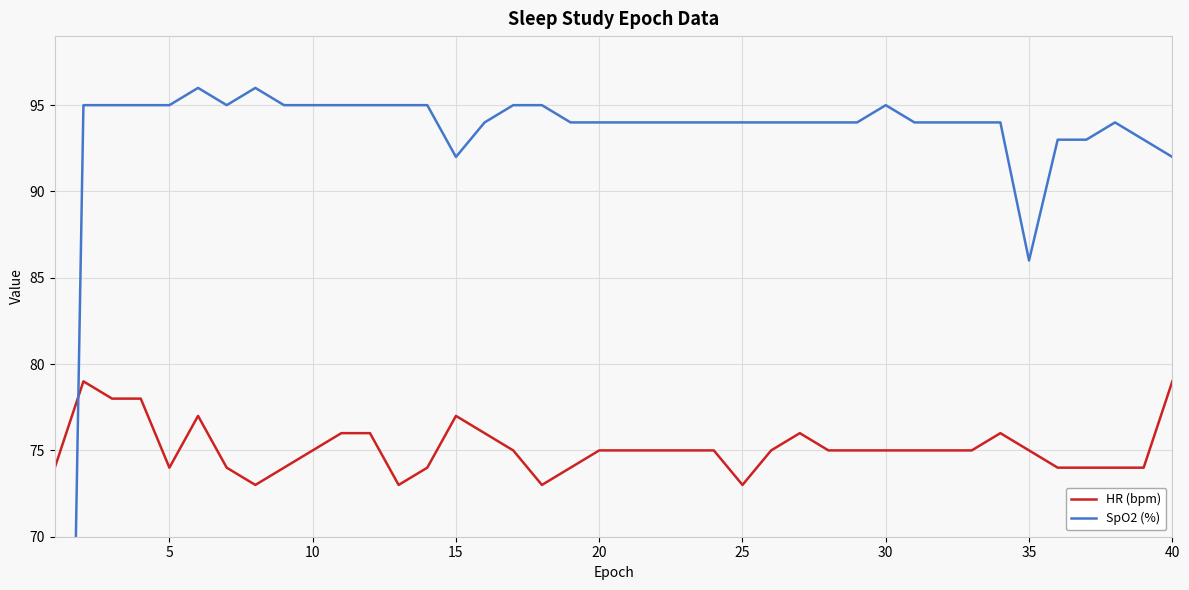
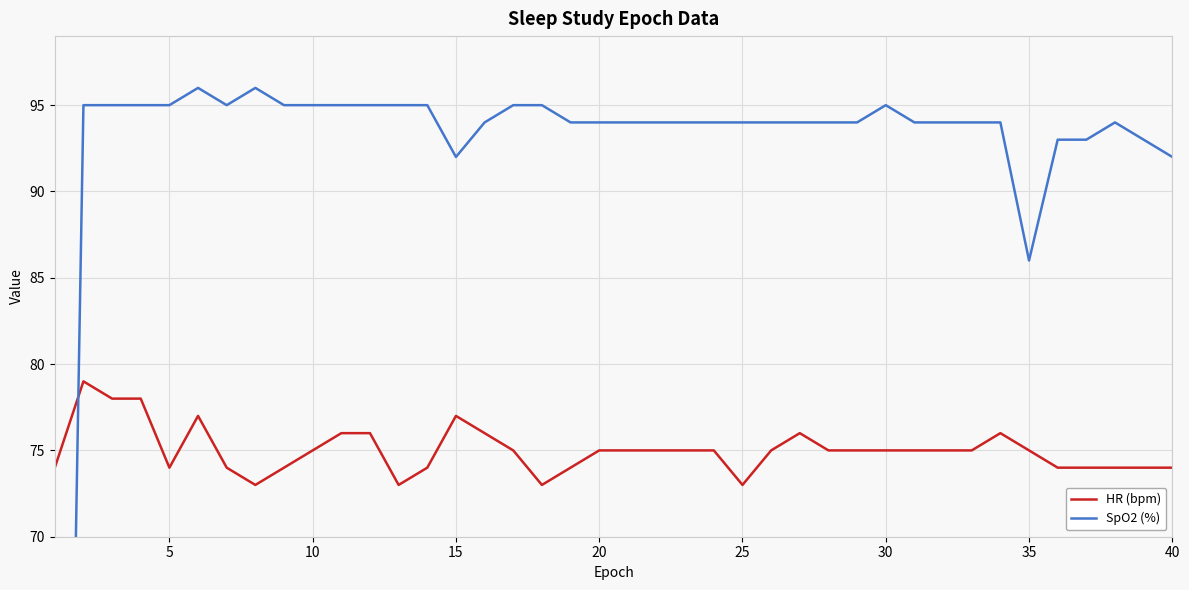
  {
    "HR (bpm)": {
      "5": 74,
      "10": 75,
      "15": 77,
      "20": 75,
      "25": 73,
      "30": 75,
      "35": 75,
-     "40": 79
+     "40": 74
    },
    "SpO2 (%)": {
      "5": 95,
      "10": 95,
      "15": 92,
      "20": 94,
      "25": 94,
      "30": 95,
      "35": 86,
      "40": 92
    }
  }
